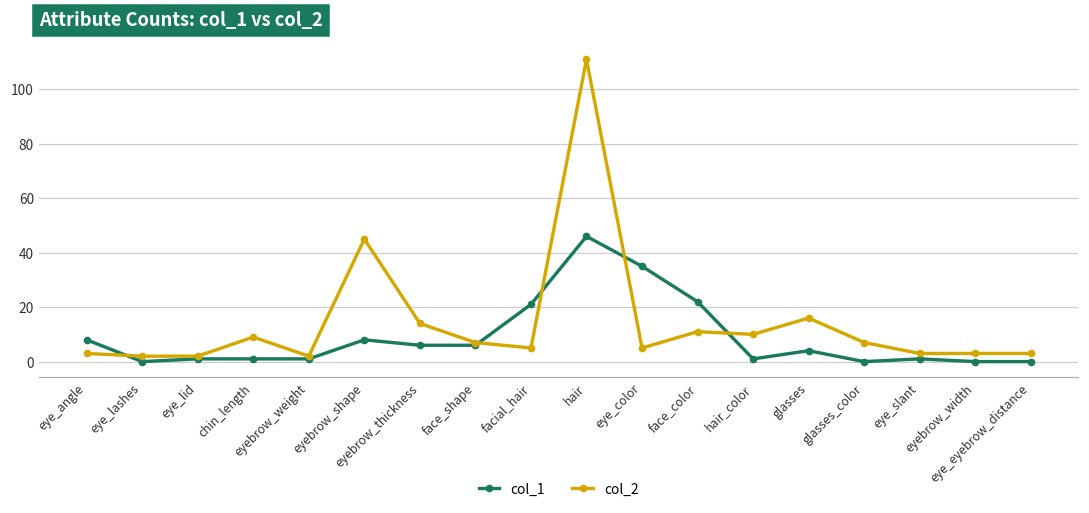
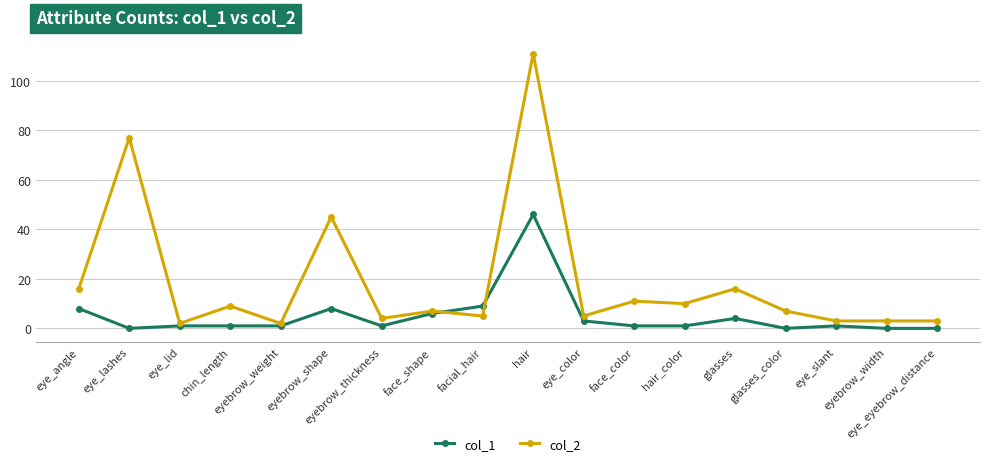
  {
    "col_1": {
      "eye_angle": 8,
      "eye_lashes": 0,
      "chin_length": 1,
      "eyebrow_shape": 8,
-     "eyebrow_thickness": 6,
-     "facial_hair": 21,
+     "eyebrow_thickness": 1,
+     "facial_hair": 9,
      "hair": 46,
-     "eye_color": 35,
-     "face_color": 22,
+     "eye_color": 3,
+     "face_color": 1,
      "hair_color": 1,
      "glasses": 4,
      "glasses_color": 0,
      "eye_slant": 1,
      "eyebrow_width": 0,
      "eye_eyebrow_distance": 0
    },
    "col_2": {
-     "eye_angle": 3,
-     "eye_lashes": 2,
+     "eye_angle": 16,
+     "eye_lashes": 77,
      "chin_length": 9,
      "eyebrow_shape": 45,
-     "eyebrow_thickness": 14,
+     "eyebrow_thickness": 4,
      "facial_hair": 5,
      "hair": 111,
      "eye_color": 5,
      "face_color": 11,
      "hair_color": 10,
      "glasses": 16,
      "glasses_color": 7,
      "eye_slant": 3,
      "eyebrow_width": 3,
      "eye_eyebrow_distance": 3
    }
  }
